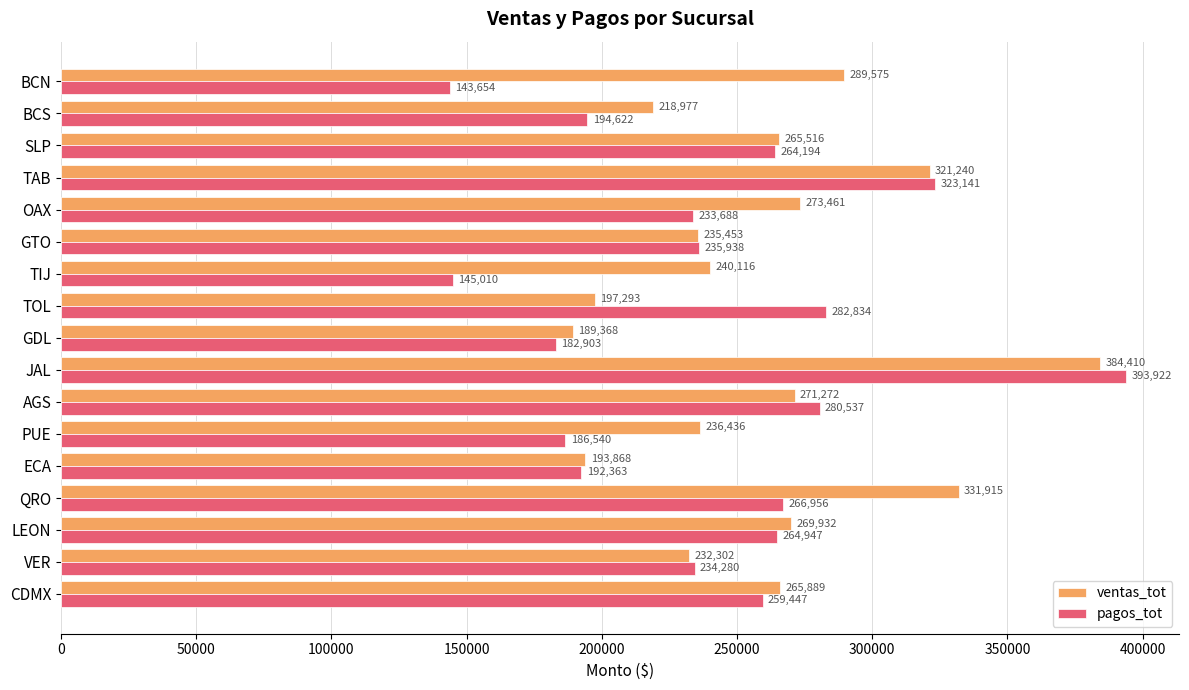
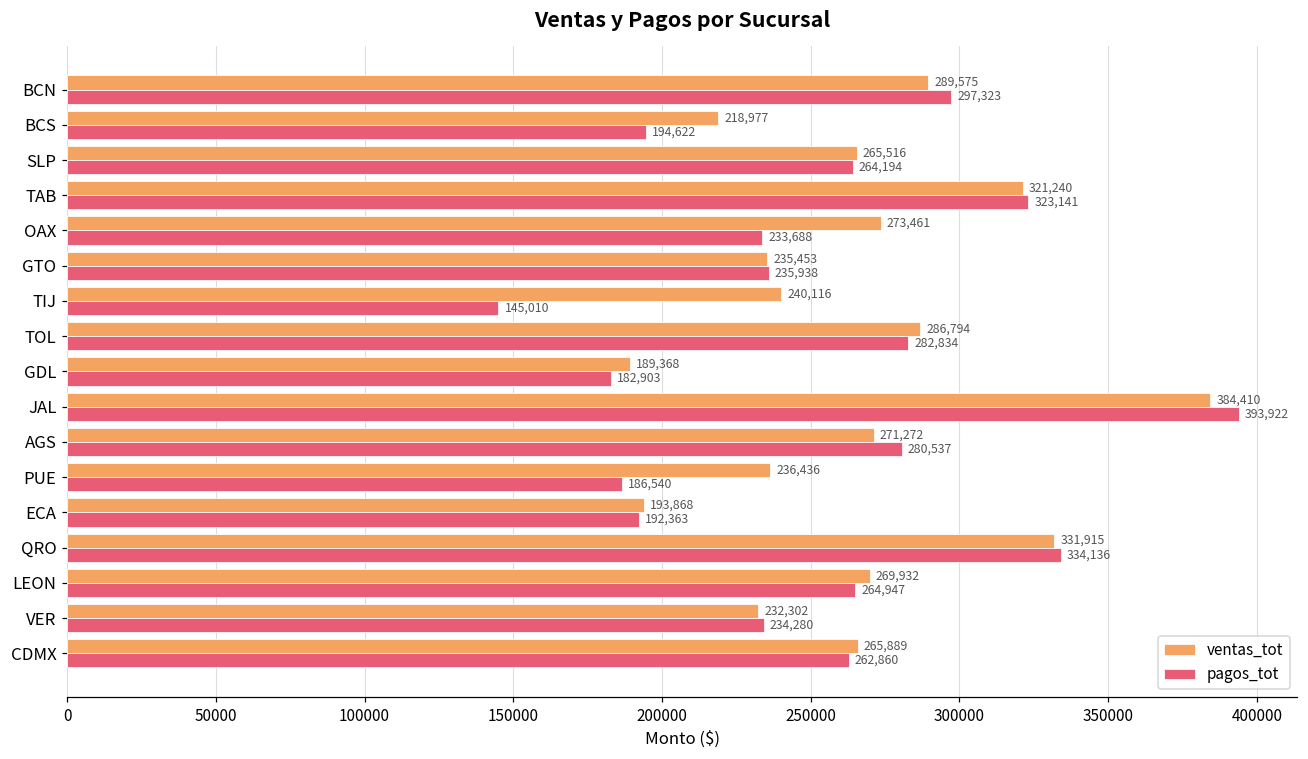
  {
    "ventas_tot": {
      "BCN": "289,575",
      "BCS": "218,977",
      "SLP": "265,516",
      "TAB": "321,240",
      "OAX": "273,461",
      "GTO": "235,453",
      "TIJ": "240,116",
-     "TOL": "197,293",
+     "TOL": "286,794",
      "GDL": "189,368",
      "JAL": "384,410",
      "AGS": "271,272",
      "PUE": "236,436",
      "ECA": "193,868",
      "QRO": "331,915",
      "LEON": "269,932",
      "VER": "232,302",
      "CDMX": "265,889"
    },
    "pagos_tot": {
-     "BCN": "143,654",
+     "BCN": "297,323",
      "BCS": "194,622",
      "SLP": "264,194",
      "TAB": "323,141",
      "OAX": "233,688",
      "GTO": "235,938",
      "TIJ": "145,010",
      "TOL": "282,834",
      "GDL": "182,903",
      "JAL": "393,922",
      "AGS": "280,537",
      "PUE": "186,540",
      "ECA": "192,363",
-     "QRO": "266,956",
+     "QRO": "334,136",
      "LEON": "264,947",
      "VER": "234,280",
-     "CDMX": "259,447"
+     "CDMX": "262,860"
    }
  }
